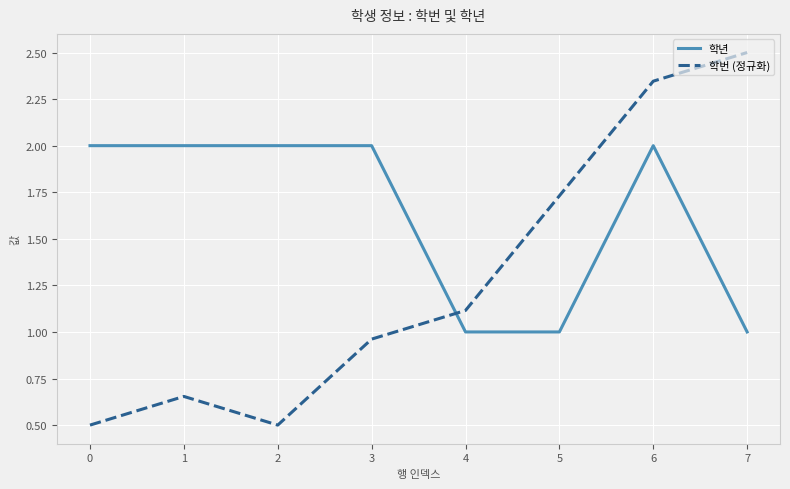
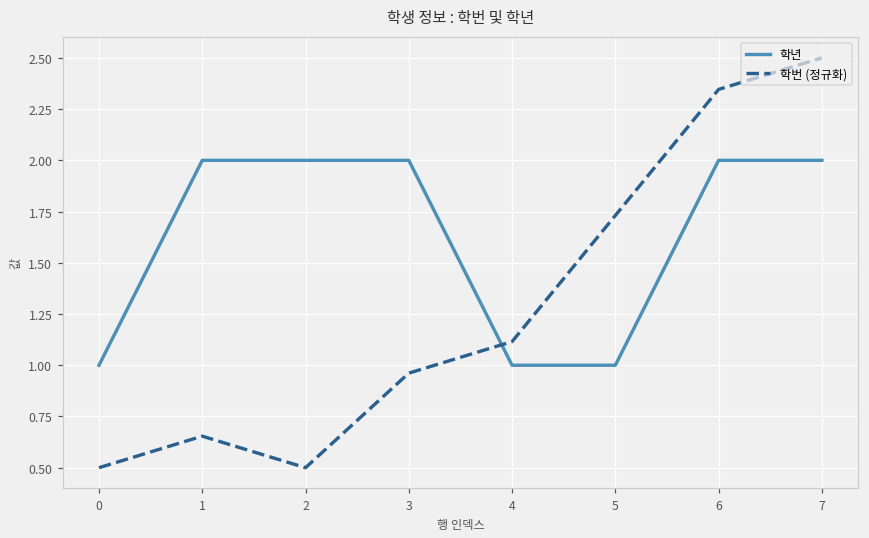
  {
    "학년": {
-     "0": 2,
+     "0": 1,
      "1": 2,
      "2": 2,
      "3": 2,
      "4": 1,
      "5": 1,
      "6": 2,
-     "7": 1
+     "7": 2
    },
    "학번 (정규화)": {
      "0": 0.50,
      "1": 0.65,
      "2": 0.50,
      "3": 0.96,
      "4": 1.12,
      "5": 1.73,
      "6": 2.35
    }
  }
